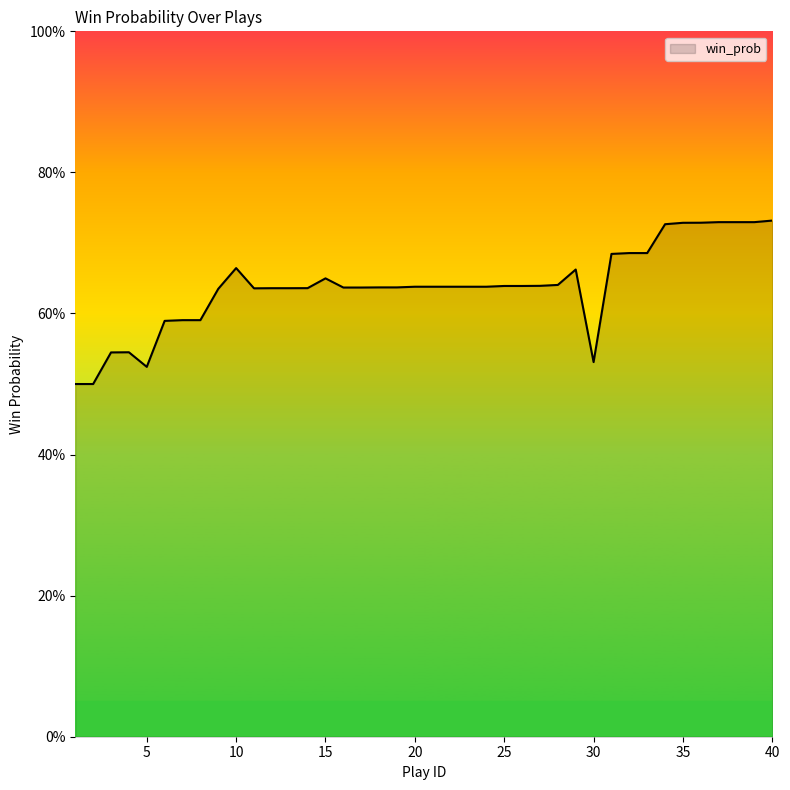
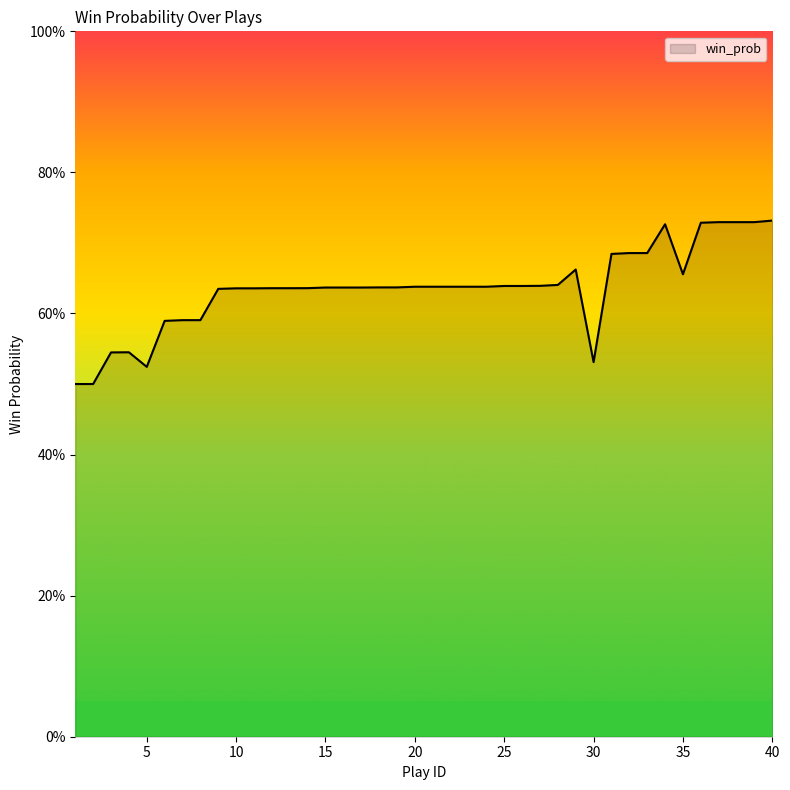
  {
    "5": "52%",
-   "10": "66%",
-   "15": "65%",
+   "10": "64%",
+   "15": "64%",
    "20": "64%",
    "25": "64%",
    "30": "53%",
-   "35": "73%",
+   "35": "66%",
    "40": "73%"
  }
